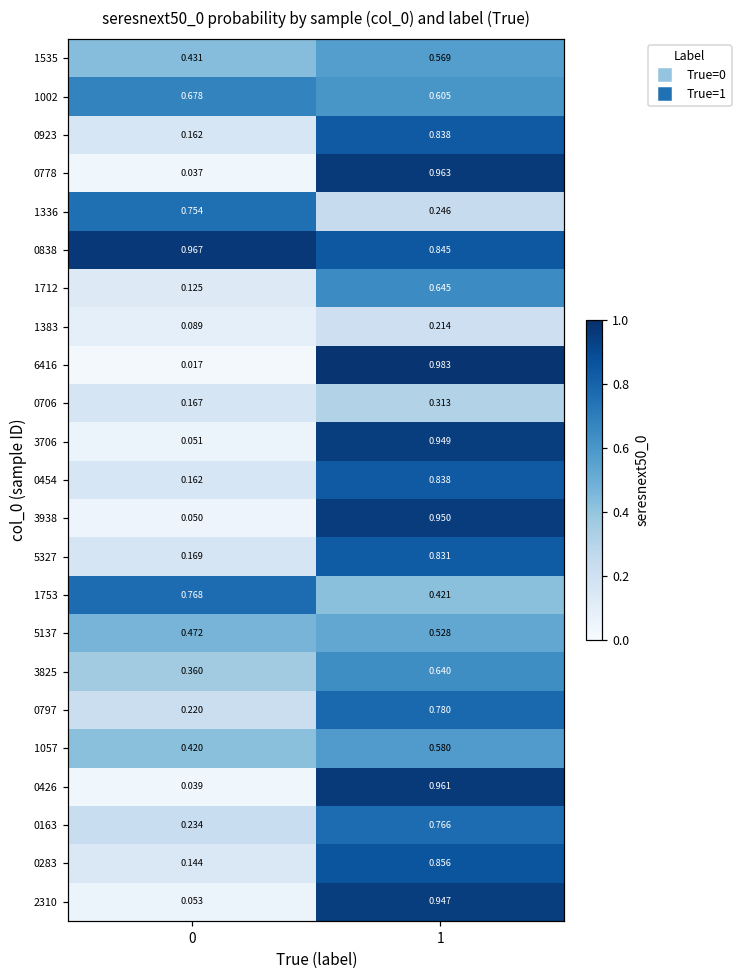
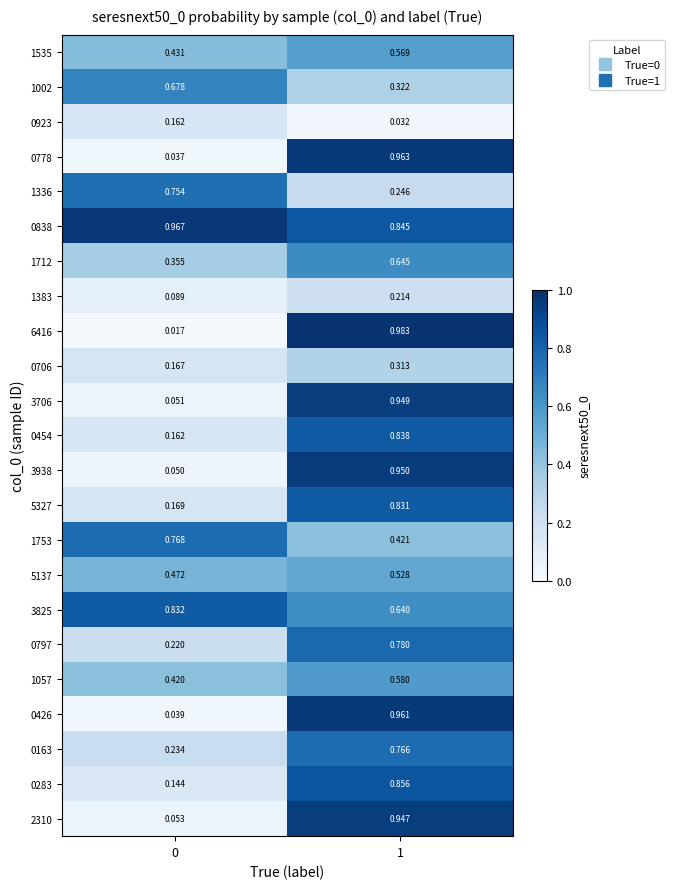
  {
    "1535": {
      "0": 0.431,
      "1": 0.569
    },
    "1002": {
      "0": 0.678,
-     "1": 0.605
+     "1": 0.322
    },
    "0923": {
      "0": 0.162,
-     "1": 0.838
+     "1": 0.032
    },
    "0778": {
      "0": 0.037,
      "1": 0.963
    },
    "1336": {
      "0": 0.754,
      "1": 0.246
    },
    "0838": {
      "0": 0.967,
      "1": 0.845
    },
    "1712": {
-     "0": 0.125,
+     "0": 0.355,
      "1": 0.645
    },
    "1383": {
      "0": 0.089,
      "1": 0.214
    },
    "6416": {
      "0": 0.017,
      "1": 0.983
    },
    "0706": {
      "0": 0.167,
      "1": 0.313
    },
    "3706": {
      "0": 0.051,
      "1": 0.949
    },
    "0454": {
      "0": 0.162,
      "1": 0.838
    },
    "3938": {
      "0": 0.050,
      "1": 0.950
    },
    "5327": {
      "0": 0.169,
      "1": 0.831
    },
    "1753": {
      "0": 0.768,
      "1": 0.421
    },
    "5137": {
      "0": 0.472,
      "1": 0.528
    },
    "3825": {
-     "0": 0.360,
+     "0": 0.832,
      "1": 0.640
    },
    "0797": {
      "0": 0.220,
      "1": 0.780
    },
    "1057": {
      "0": 0.420,
      "1": 0.580
    },
    "0426": {
      "0": 0.039,
      "1": 0.961
    },
    "0163": {
      "0": 0.234,
      "1": 0.766
    },
    "0283": {
      "0": 0.144,
      "1": 0.856
    },
    "2310": {
      "0": 0.053,
      "1": 0.947
    }
  }
